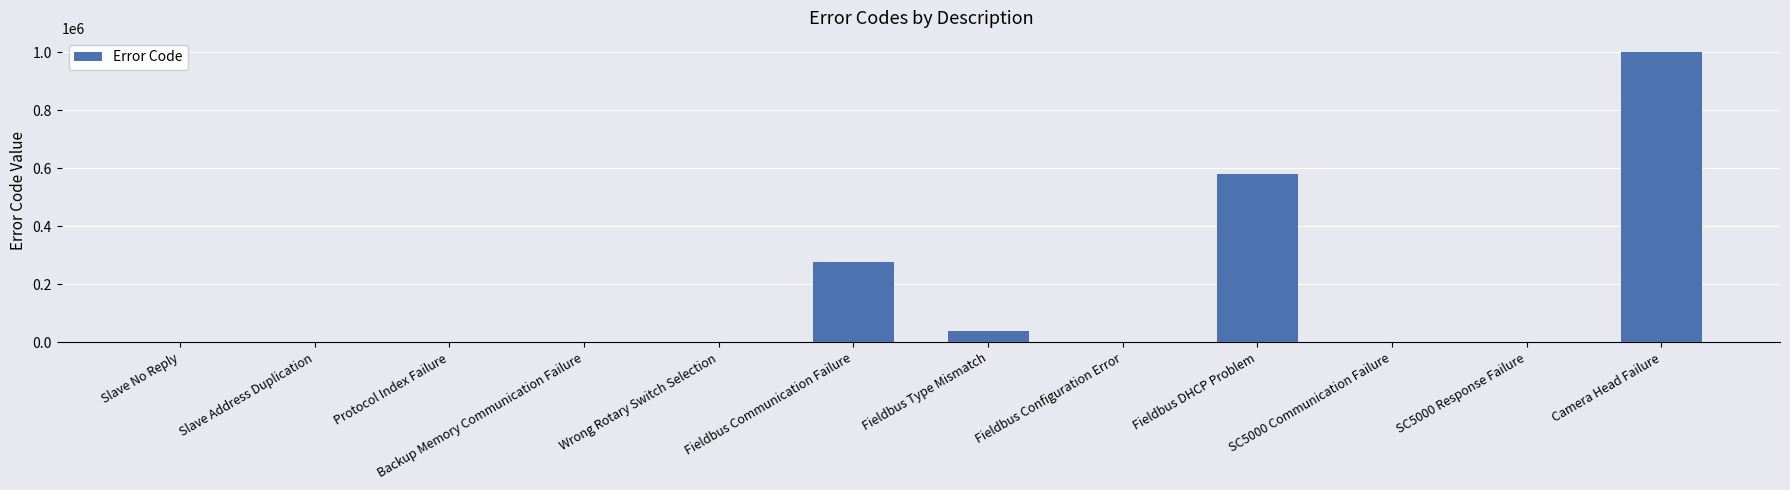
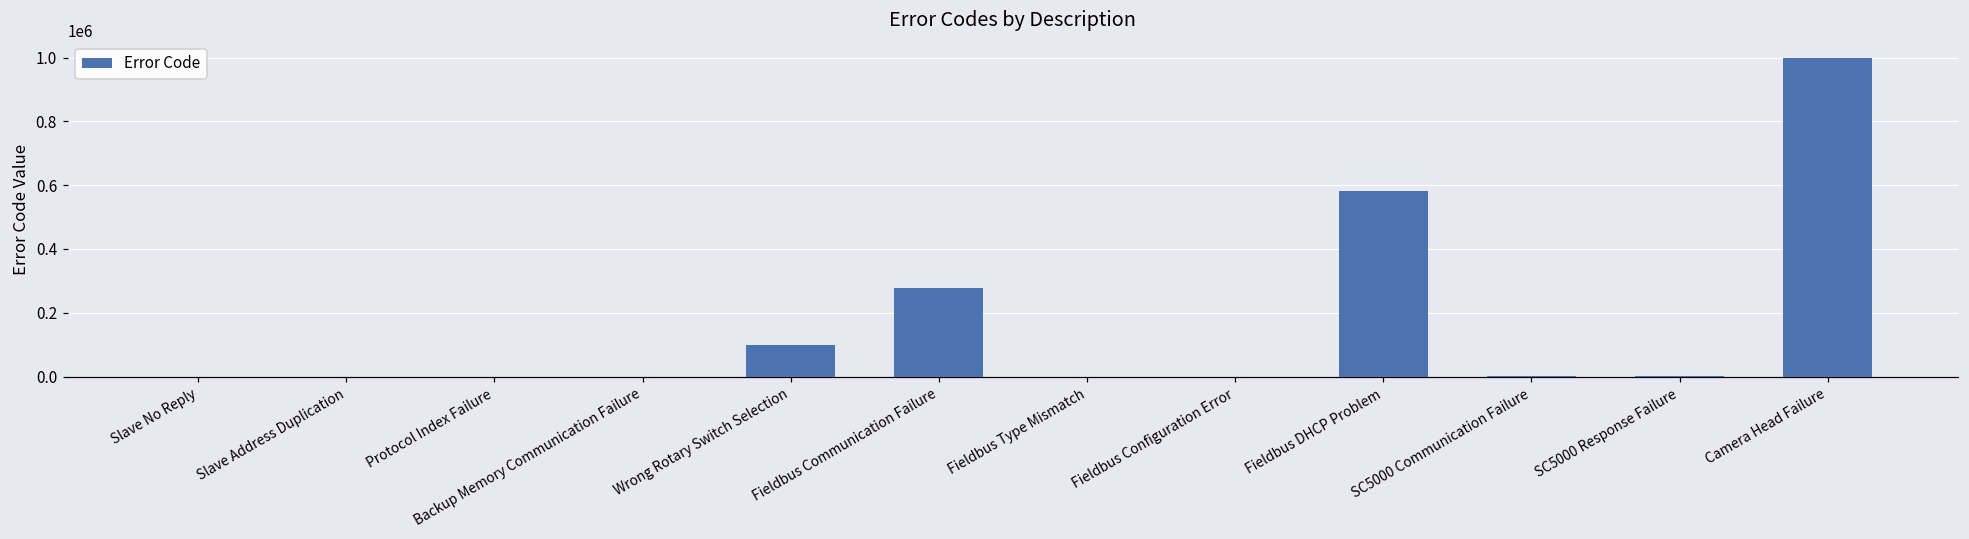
  {
-   "Wrong Rotary Switch Selection": 0,
+   "Wrong Rotary Switch Selection": 100000,
    "Fieldbus Communication Failure": 280000,
-   "Fieldbus Type Mismatch": 40000,
+   "Fieldbus Type Mismatch": 0,
    "Fieldbus DHCP Problem": 580000,
    "Camera Head Failure": 1000000
  }
